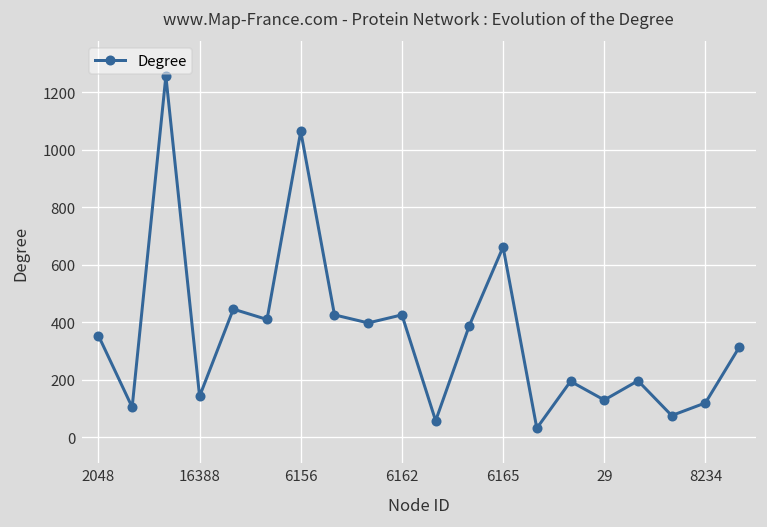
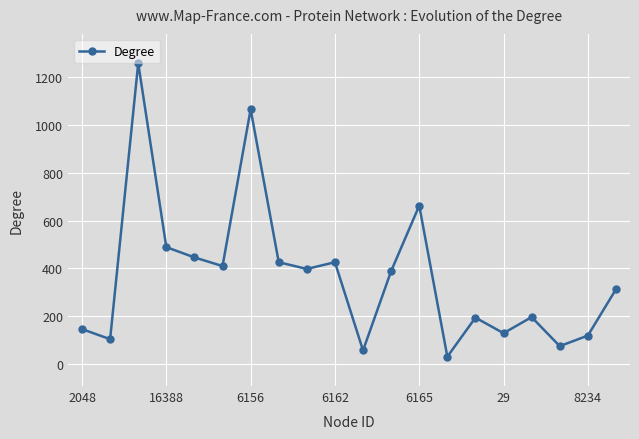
  {
-   "2048": 350,
-   "16388": 140,
+   "2048": 150,
+   "16388": 490,
    "6156": 1060,
    "6162": 430,
    "6165": 660,
    "29": 130,
    "8234": 120
  }
